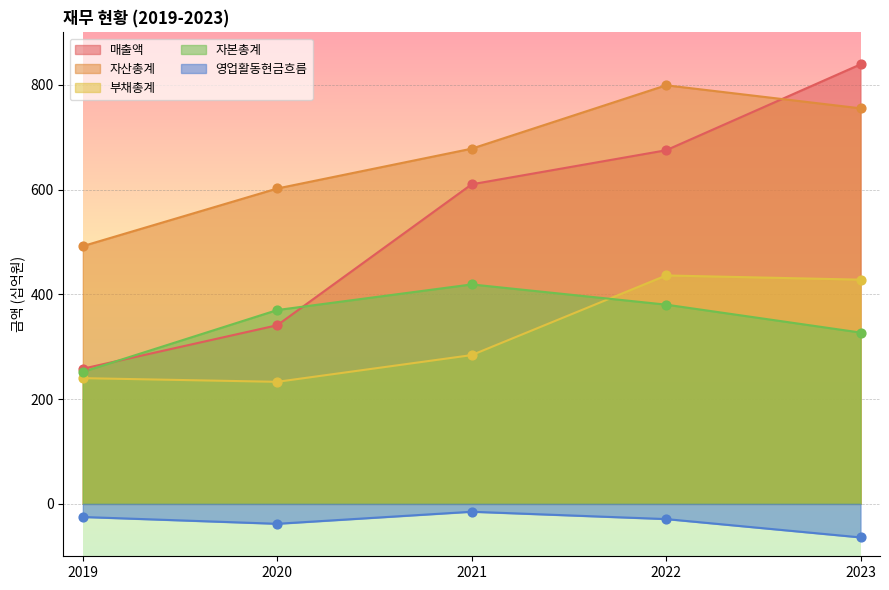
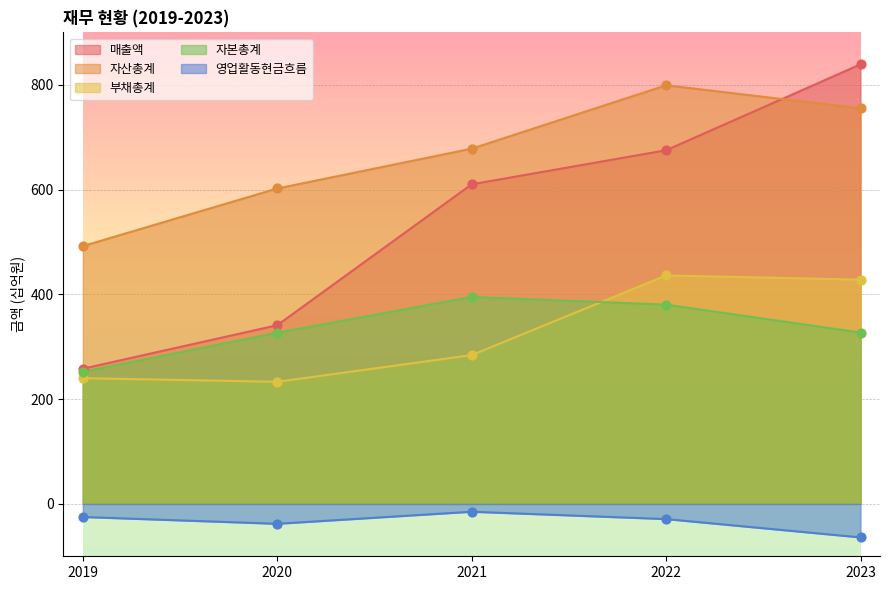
  {
    "자본총계": {
      "2019": 250,
-     "2020": 370,
-     "2021": 420,
+     "2020": 330,
+     "2021": 400,
      "2022": 380,
      "2023": 330
    }
  }
